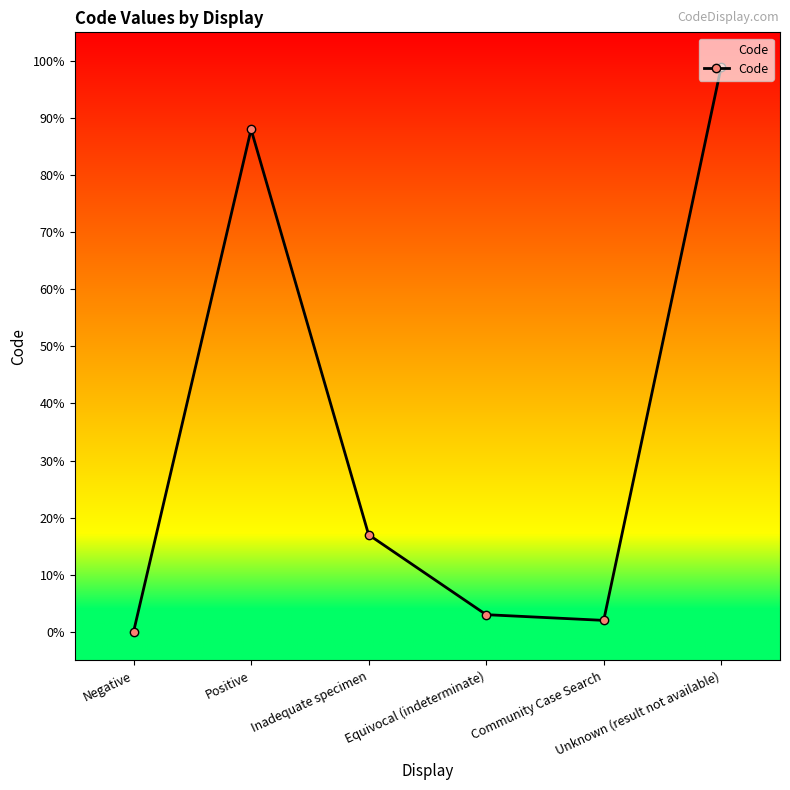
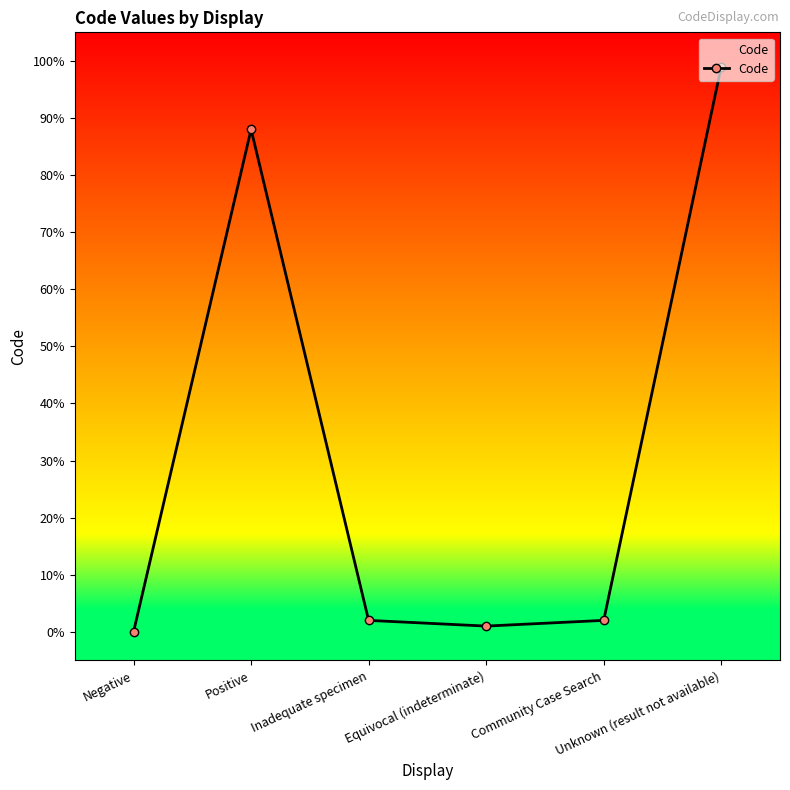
  {
    "Negative": "0%",
    "Positive": "88%",
-   "Inadequate specimen": "17%",
-   "Equivocal (indeterminate)": "3%",
+   "Inadequate specimen": "2%",
+   "Equivocal (indeterminate)": "1%",
    "Community Case Search": "2%"
  }
